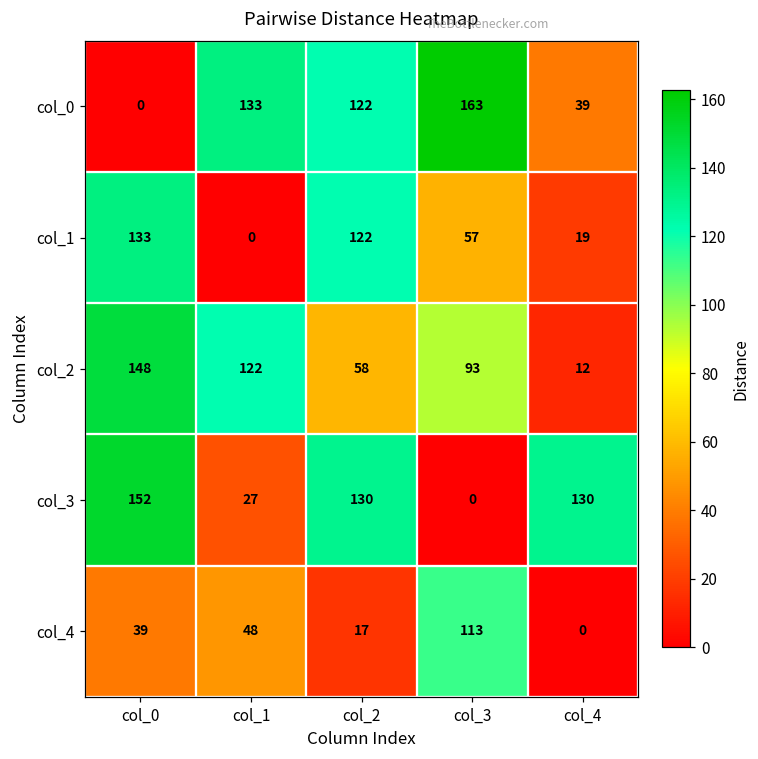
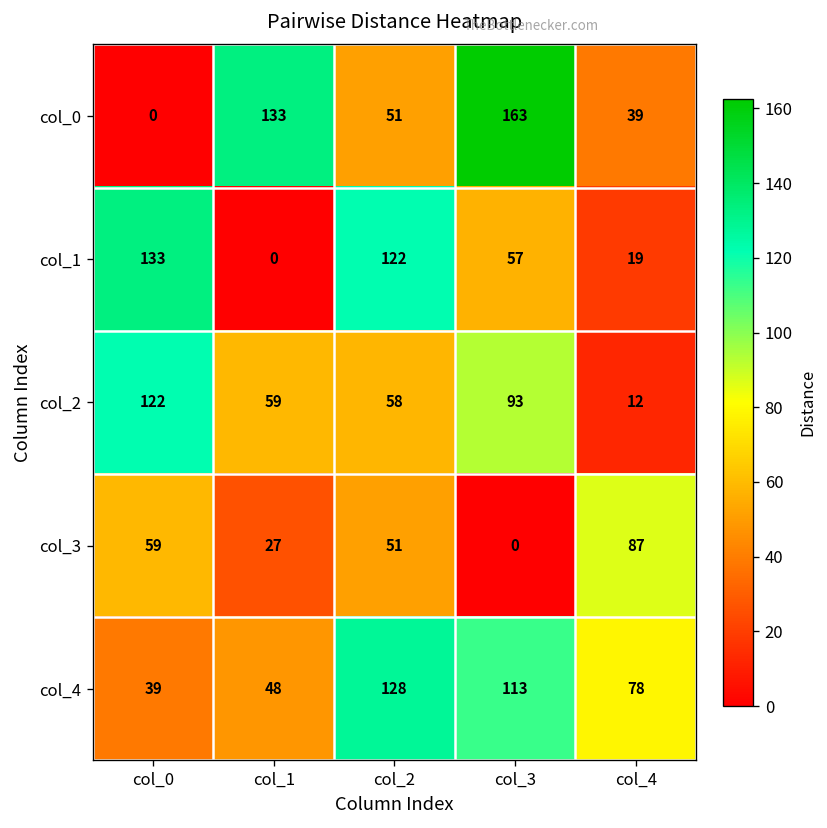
  {
    "col_0": {
      "col_0": 0,
      "col_1": 133,
-     "col_2": 122,
+     "col_2": 51,
      "col_3": 163,
      "col_4": 39
    },
    "col_1": {
      "col_0": 133,
      "col_1": 0,
      "col_2": 122,
      "col_3": 57,
      "col_4": 19
    },
    "col_2": {
-     "col_0": 148,
-     "col_1": 122,
+     "col_0": 122,
+     "col_1": 59,
      "col_2": 58,
      "col_3": 93,
      "col_4": 12
    },
    "col_3": {
-     "col_0": 152,
+     "col_0": 59,
      "col_1": 27,
-     "col_2": 130,
+     "col_2": 51,
      "col_3": 0,
-     "col_4": 130
+     "col_4": 87
    },
    "col_4": {
      "col_0": 39,
      "col_1": 48,
-     "col_2": 17,
+     "col_2": 128,
      "col_3": 113,
-     "col_4": 0
+     "col_4": 78
    }
  }
